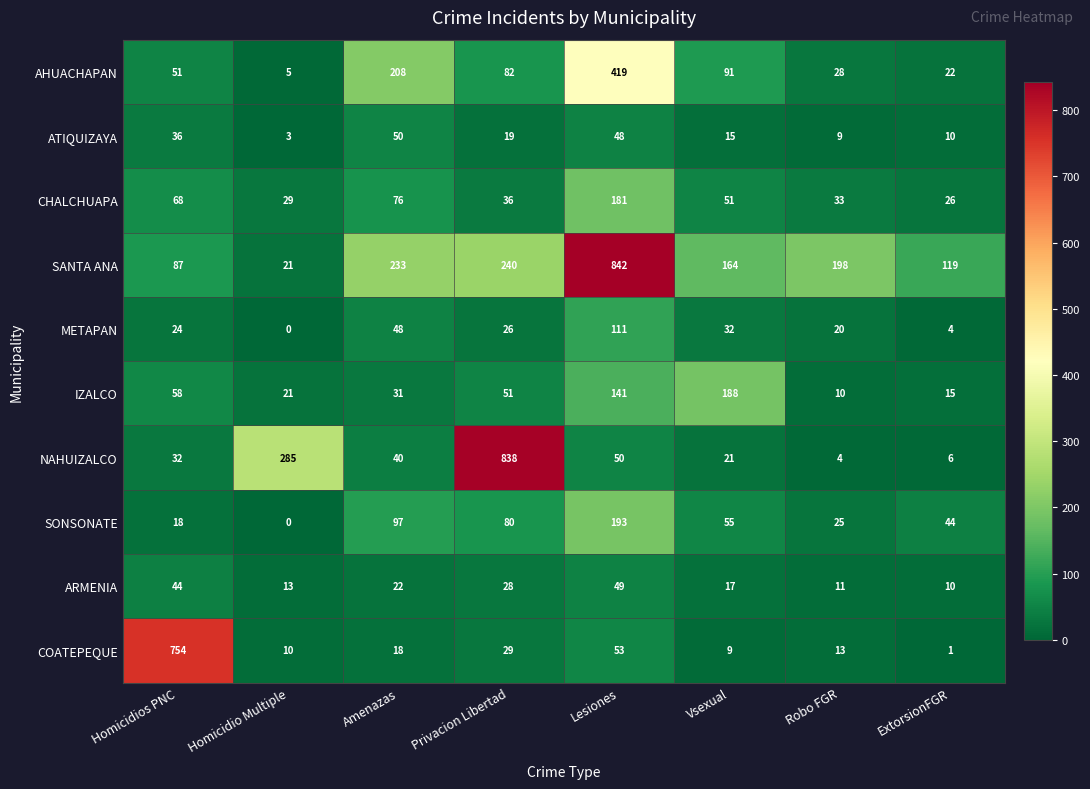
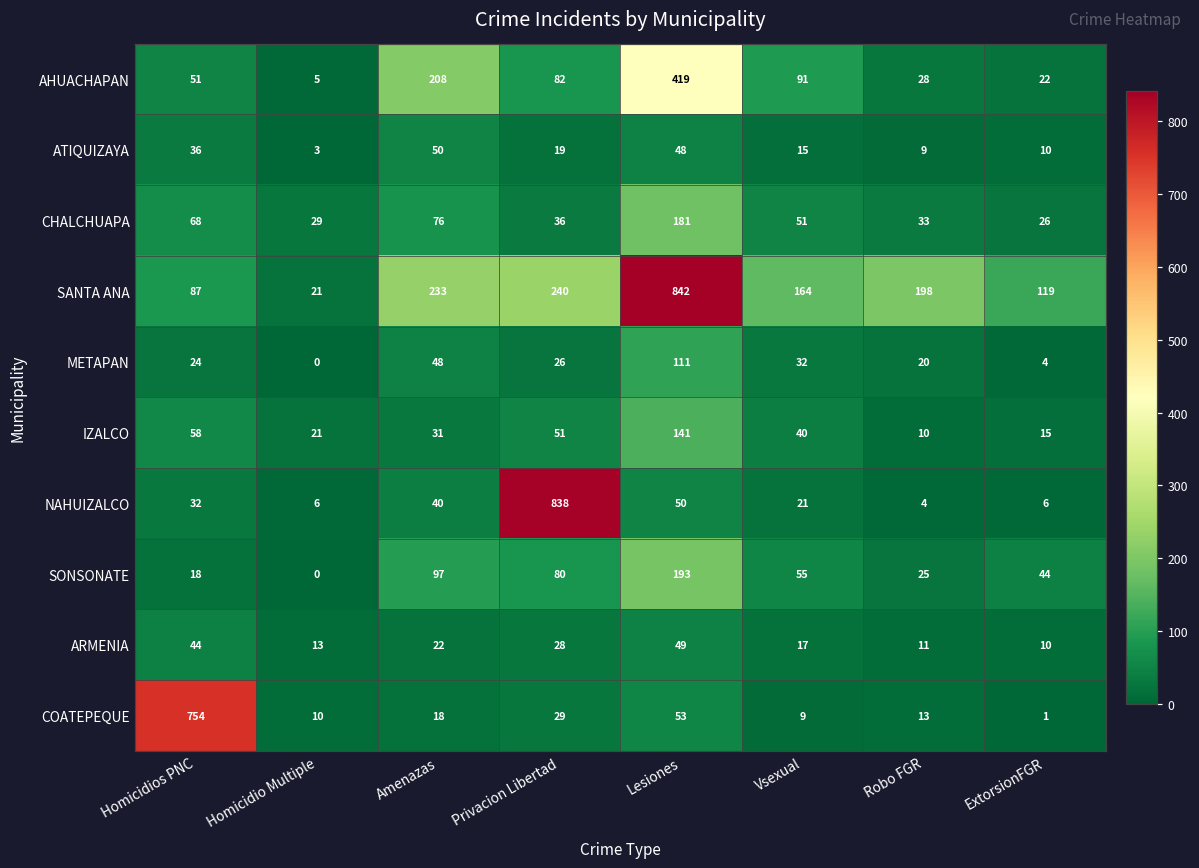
  {
    "AHUACHAPAN": {
      "Homicidios PNC": 51,
      "Homicidio Multiple": 5,
      "Amenazas": 208,
      "Privacion Libertad": 82,
      "Lesiones": 419,
      "Vsexual": 91,
      "Robo FGR": 28,
      "ExtorsionFGR": 22
    },
    "ATIQUIZAYA": {
      "Homicidios PNC": 36,
      "Homicidio Multiple": 3,
      "Amenazas": 50,
      "Privacion Libertad": 19,
      "Lesiones": 48,
      "Vsexual": 15,
      "Robo FGR": 9,
      "ExtorsionFGR": 10
    },
    "CHALCHUAPA": {
      "Homicidios PNC": 68,
      "Homicidio Multiple": 29,
      "Amenazas": 76,
      "Privacion Libertad": 36,
      "Lesiones": 181,
      "Vsexual": 51,
      "Robo FGR": 33,
      "ExtorsionFGR": 26
    },
    "SANTA ANA": {
      "Homicidios PNC": 87,
      "Homicidio Multiple": 21,
      "Amenazas": 233,
      "Privacion Libertad": 240,
      "Lesiones": 842,
      "Vsexual": 164,
      "Robo FGR": 198,
      "ExtorsionFGR": 119
    },
    "METAPAN": {
      "Homicidios PNC": 24,
      "Homicidio Multiple": 0,
      "Amenazas": 48,
      "Privacion Libertad": 26,
      "Lesiones": 111,
      "Vsexual": 32,
      "Robo FGR": 20,
      "ExtorsionFGR": 4
    },
    "IZALCO": {
      "Homicidios PNC": 58,
      "Homicidio Multiple": 21,
      "Amenazas": 31,
      "Privacion Libertad": 51,
      "Lesiones": 141,
-     "Vsexual": 188,
+     "Vsexual": 40,
      "Robo FGR": 10,
      "ExtorsionFGR": 15
    },
    "NAHUIZALCO": {
      "Homicidios PNC": 32,
-     "Homicidio Multiple": 285,
+     "Homicidio Multiple": 6,
      "Amenazas": 40,
      "Privacion Libertad": 838,
      "Lesiones": 50,
      "Vsexual": 21,
      "Robo FGR": 4,
      "ExtorsionFGR": 6
    },
    "SONSONATE": {
      "Homicidios PNC": 18,
      "Homicidio Multiple": 0,
      "Amenazas": 97,
      "Privacion Libertad": 80,
      "Lesiones": 193,
      "Vsexual": 55,
      "Robo FGR": 25,
      "ExtorsionFGR": 44
    },
    "ARMENIA": {
      "Homicidios PNC": 44,
      "Homicidio Multiple": 13,
      "Amenazas": 22,
      "Privacion Libertad": 28,
      "Lesiones": 49,
      "Vsexual": 17,
      "Robo FGR": 11,
      "ExtorsionFGR": 10
    },
    "COATEPEQUE": {
      "Homicidios PNC": 754,
      "Homicidio Multiple": 10,
      "Amenazas": 18,
      "Privacion Libertad": 29,
      "Lesiones": 53,
      "Vsexual": 9,
      "Robo FGR": 13,
      "ExtorsionFGR": 1
    }
  }
